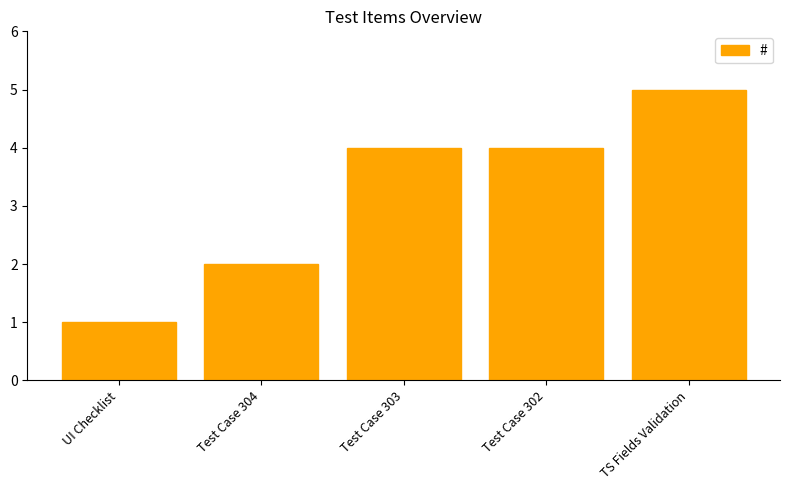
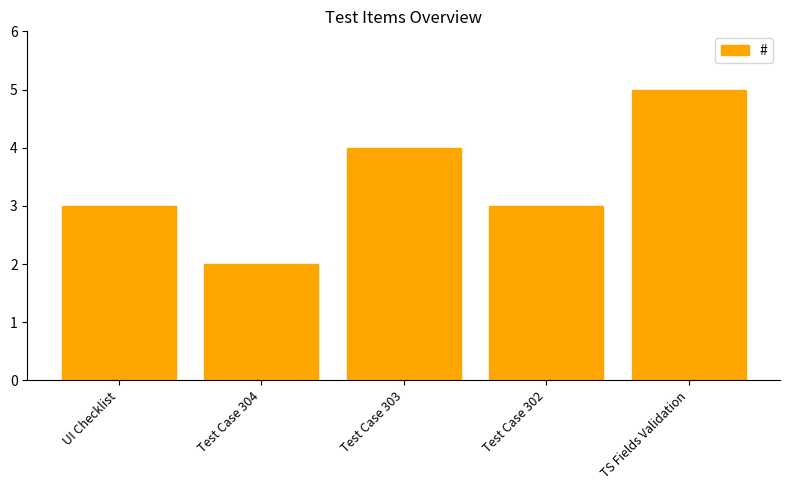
  {
-   "UI Checklist": 1,
+   "UI Checklist": 3,
    "Test Case 304": 2,
    "Test Case 303": 4,
-   "Test Case 302": 4,
+   "Test Case 302": 3,
    "TS Fields Validation": 5
  }
